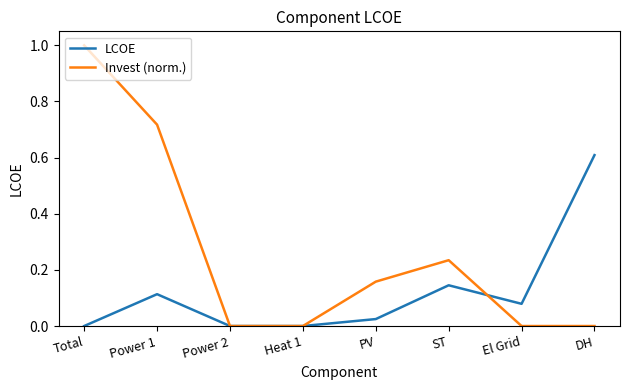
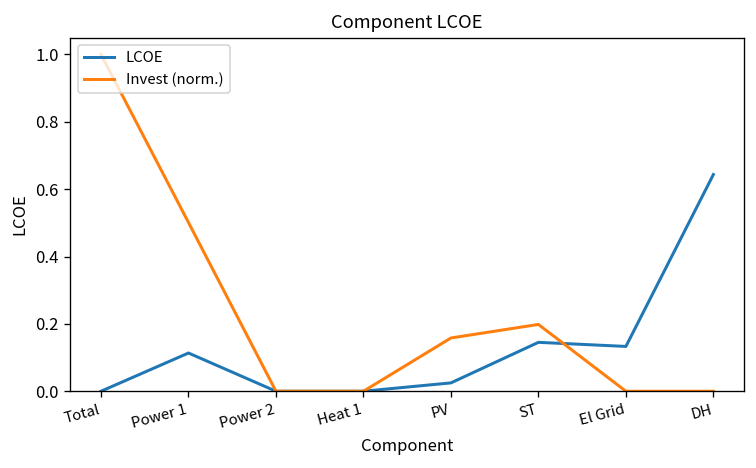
  {
    "LCOE": {
      "Total": 0.00,
      "Power 1": 0.11,
      "PV": 0.02,
      "ST": 0.15,
-     "El Grid": 0.08,
-     "DH": 0.61
+     "El Grid": 0.13,
+     "DH": 0.64
    },
    "Invest (norm.)": {
-     "Power 1": 0.72,
+     "Power 1": 0.50,
      "PV": 0.16,
-     "ST": 0.23,
+     "ST": 0.20,
      "El Grid": 0.00,
      "DH": 0.00
    }
  }
